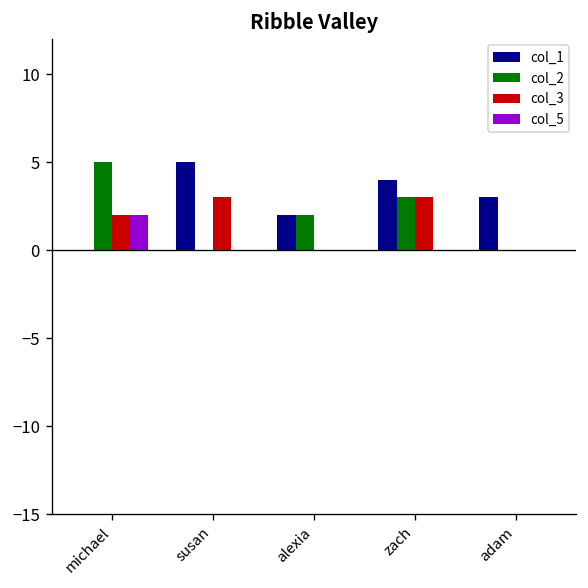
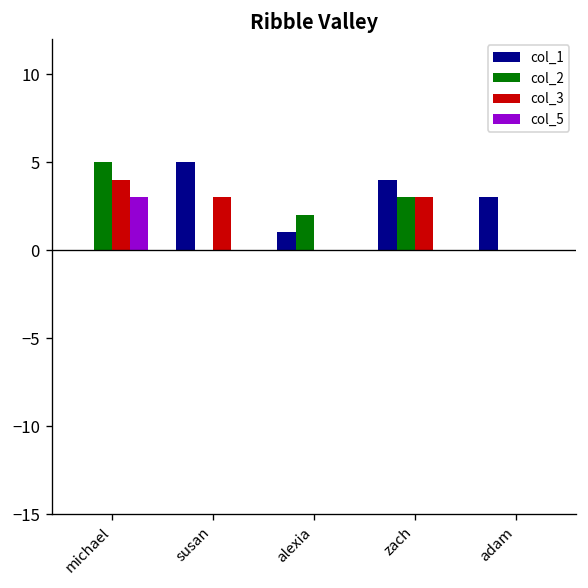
  {
    "col_1": {
      "michael": 0,
      "susan": 5,
-     "alexia": 2,
+     "alexia": 1,
      "zach": 4,
      "adam": 3
    },
    "col_2": {
      "michael": 5,
      "susan": 0,
      "alexia": 2,
      "zach": 3,
      "adam": 0
    },
    "col_3": {
-     "michael": 2,
+     "michael": 4,
      "susan": 3,
      "alexia": 0,
      "zach": 3,
      "adam": 0
    },
    "col_5": {
-     "michael": 2,
+     "michael": 3,
      "susan": 0,
      "alexia": 0,
      "zach": 0,
      "adam": 0
    }
  }
